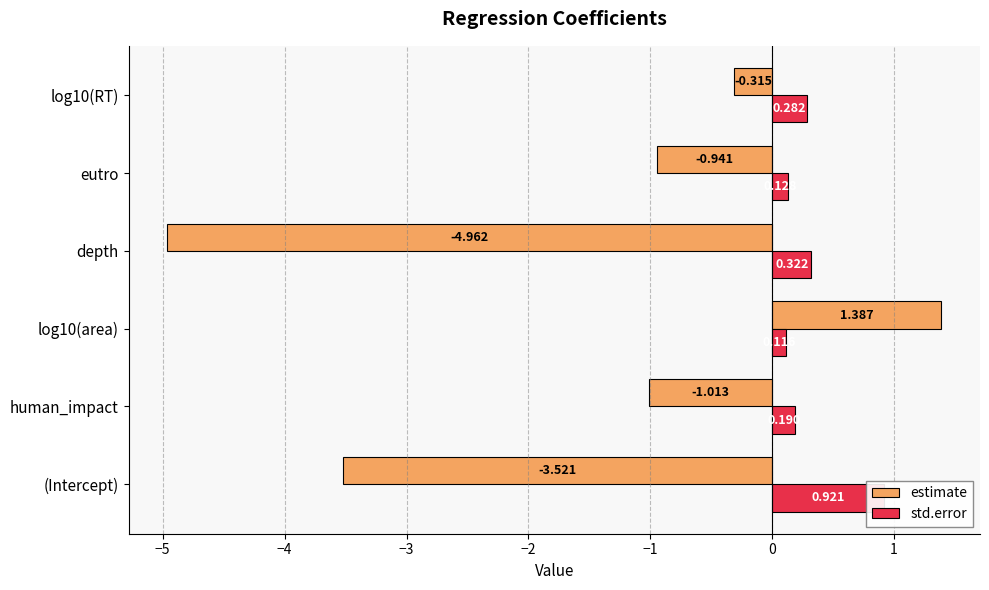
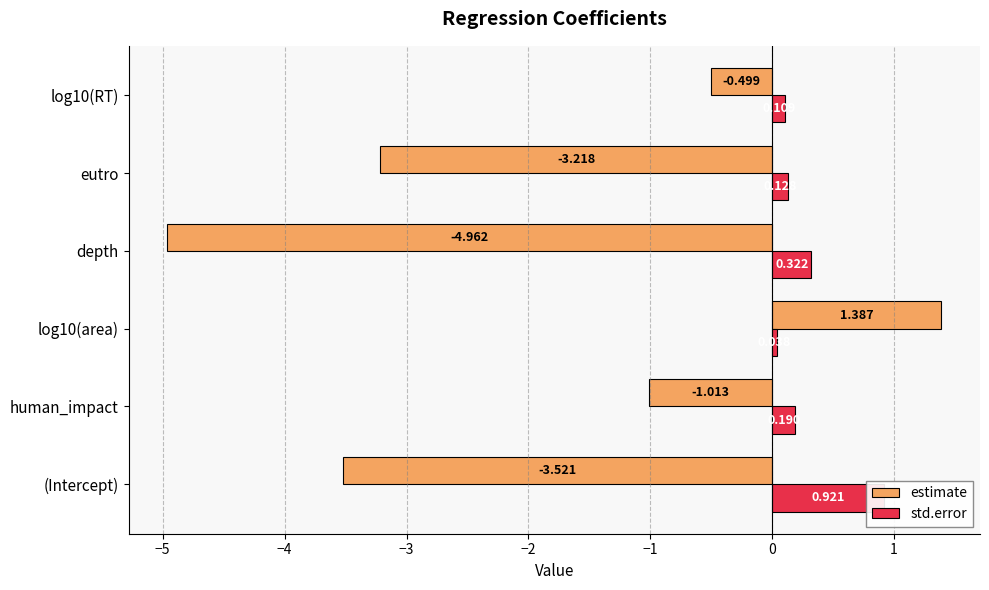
  {
    "estimate": {
-     "log10(RT)": -0.315,
-     "eutro": -0.941,
+     "log10(RT)": -0.499,
+     "eutro": -3.218,
      "depth": -4.962,
      "log10(area)": 1.387,
      "human_impact": -1.013,
      "(Intercept)": -3.521
    },
    "std.error": {
-     "log10(RT)": 0.28,
+     "log10(RT)": 0.11,
      "eutro": 0.13,
-     "log10(area)": 0.12
+     "log10(area)": 0.04
    }
  }
